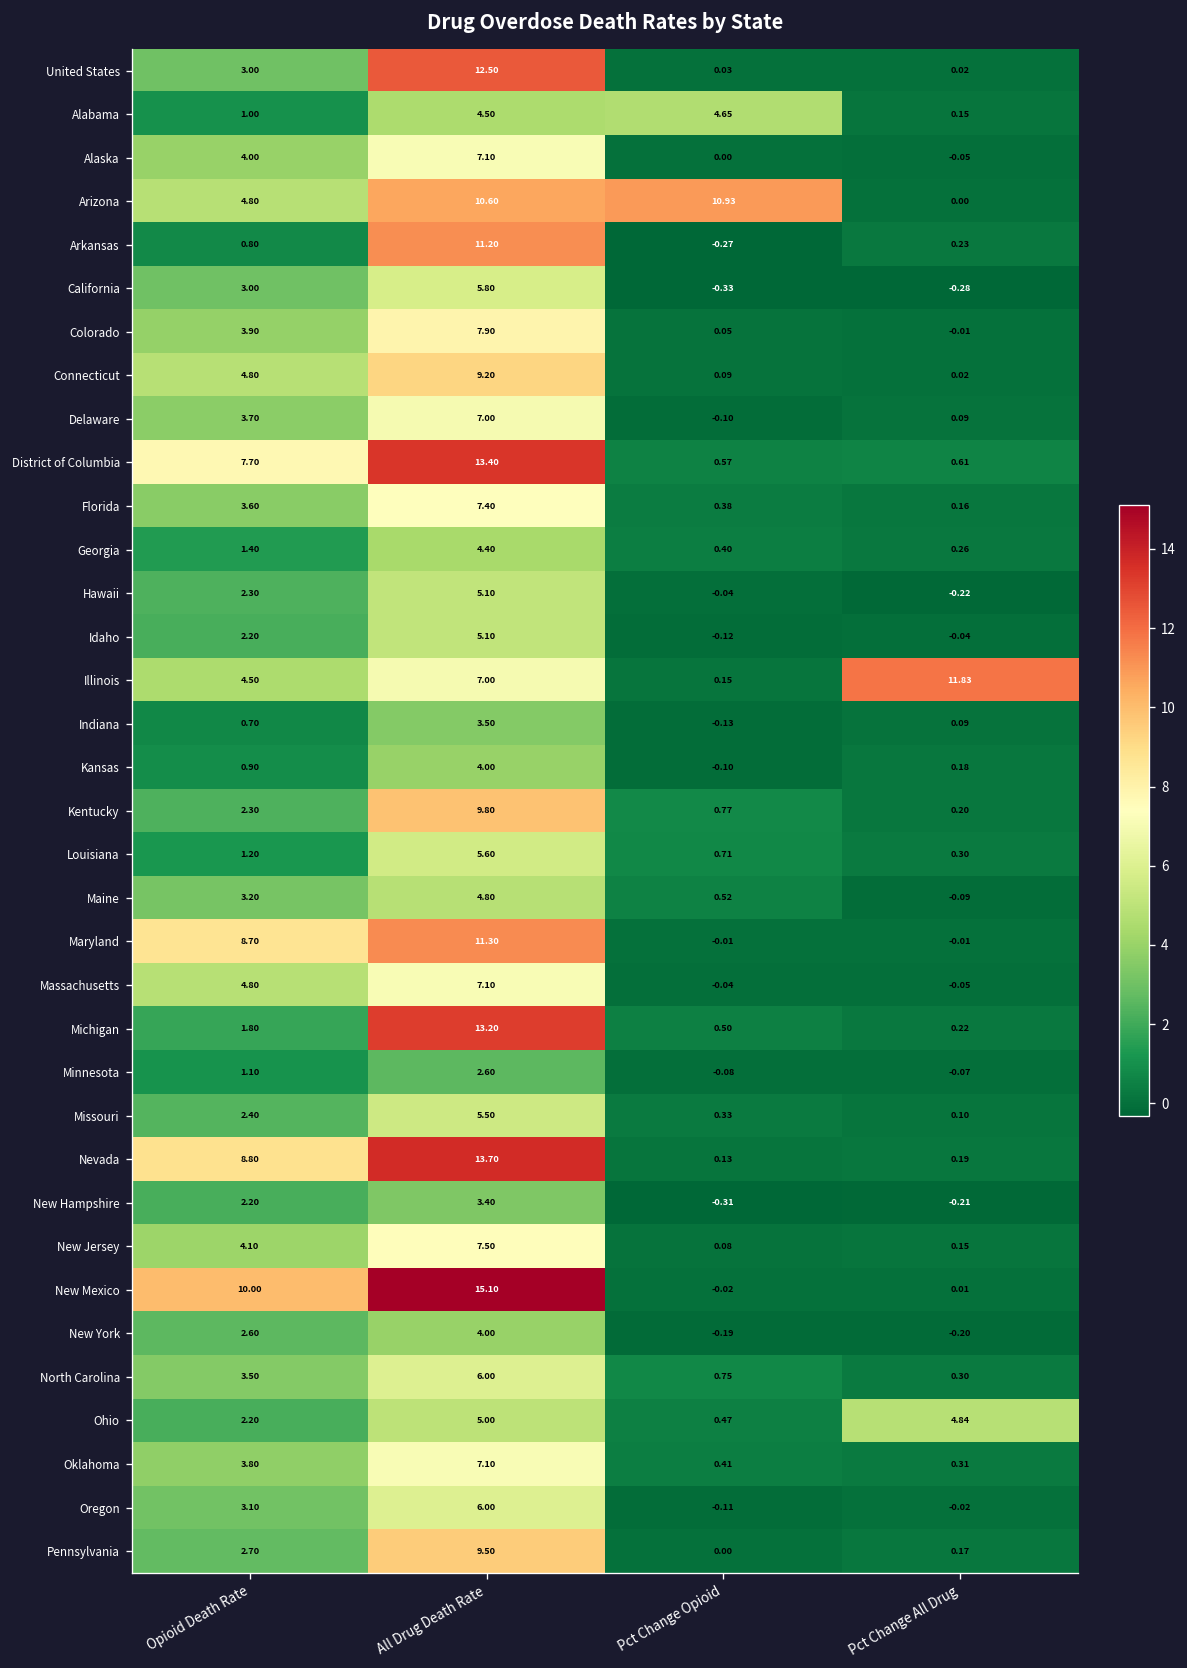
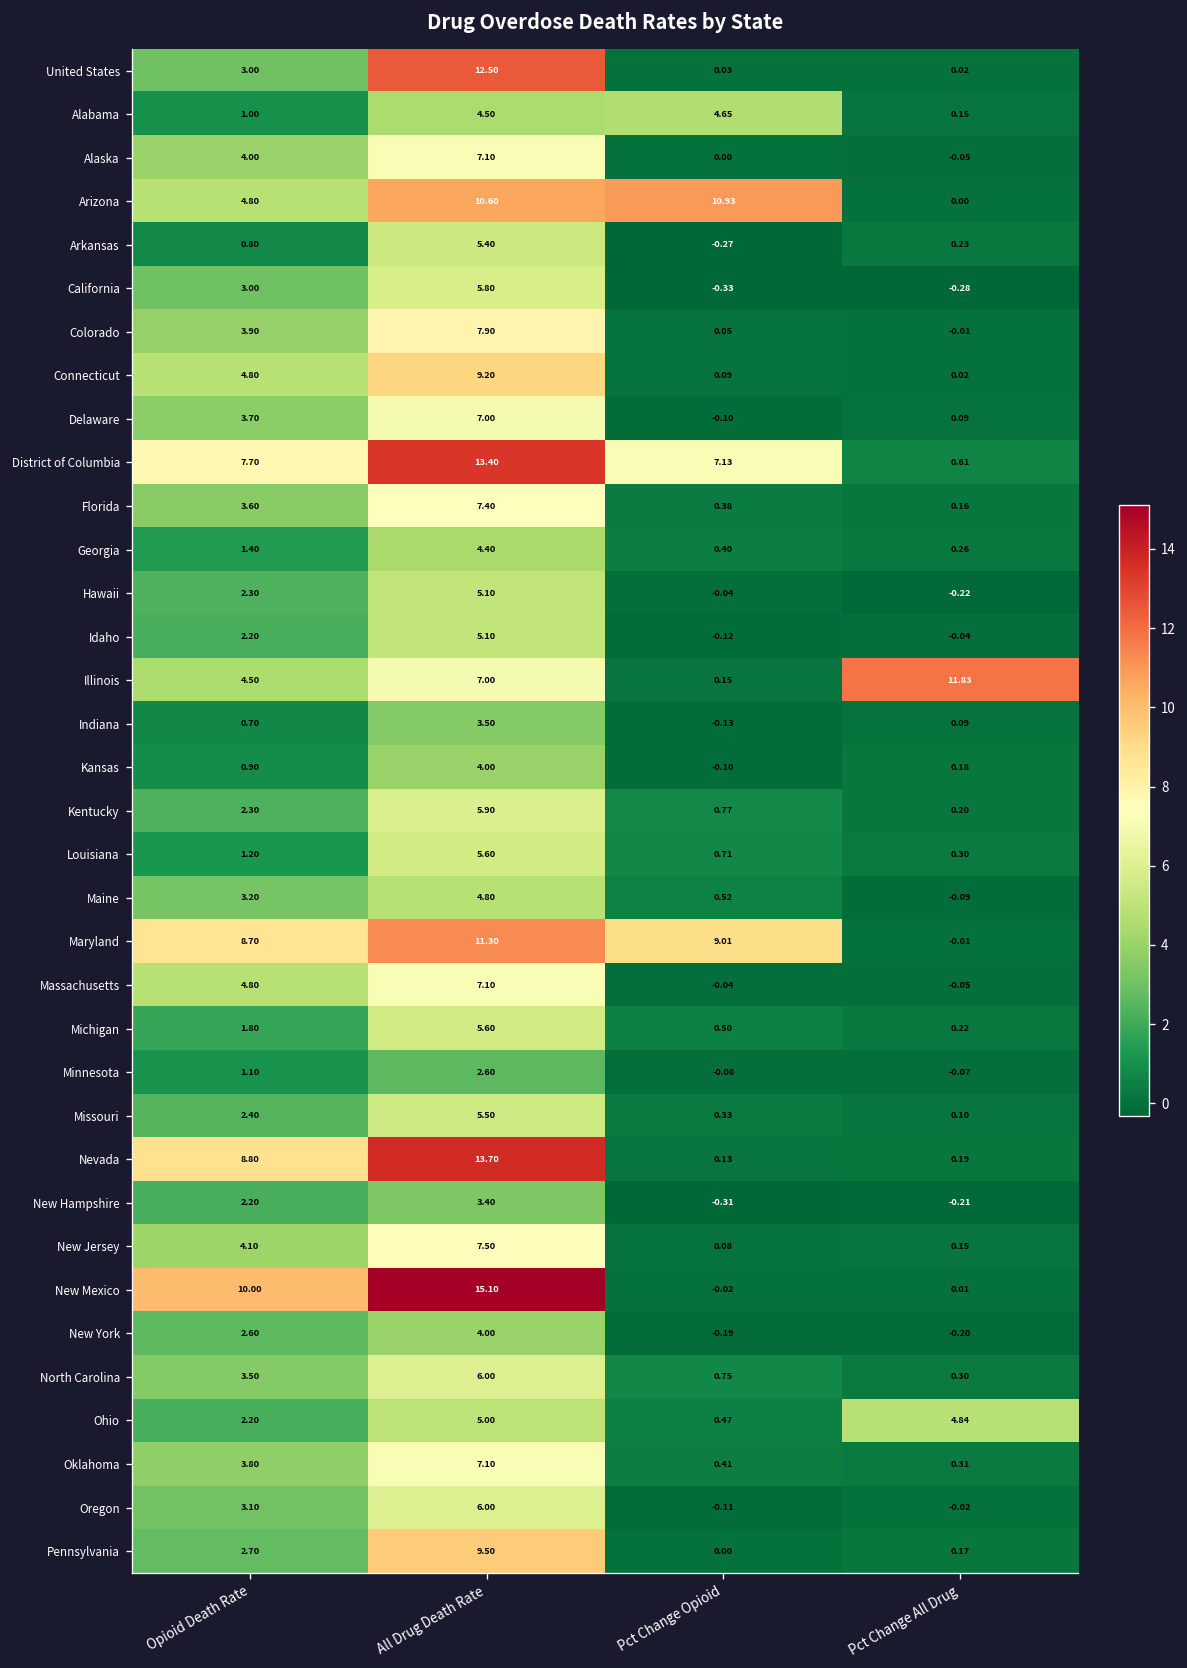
  {
    "United States": {
      "Opioid Death Rate": 3.00,
      "All Drug Death Rate": 12.50,
      "Pct Change Opioid": 0.03,
      "Pct Change All Drug": 0.02
    },
    "Alabama": {
      "Opioid Death Rate": 1.00,
      "All Drug Death Rate": 4.50,
      "Pct Change Opioid": 4.65,
      "Pct Change All Drug": 0.15
    },
    "Alaska": {
      "Opioid Death Rate": 4.00,
      "All Drug Death Rate": 7.10,
      "Pct Change Opioid": 0.00,
      "Pct Change All Drug": -0.05
    },
    "Arizona": {
      "Opioid Death Rate": 4.80,
      "All Drug Death Rate": 10.60,
      "Pct Change Opioid": 10.93,
      "Pct Change All Drug": 0.00
    },
    "Arkansas": {
      "Opioid Death Rate": 0.80,
-     "All Drug Death Rate": 11.20,
+     "All Drug Death Rate": 5.40,
      "Pct Change Opioid": -0.27,
      "Pct Change All Drug": 0.23
    },
    "California": {
      "Opioid Death Rate": 3.00,
      "All Drug Death Rate": 5.80,
      "Pct Change Opioid": -0.33,
      "Pct Change All Drug": -0.28
    },
    "Colorado": {
      "Opioid Death Rate": 3.90,
      "All Drug Death Rate": 7.90,
      "Pct Change Opioid": 0.05,
      "Pct Change All Drug": -0.01
    },
    "Connecticut": {
      "Opioid Death Rate": 4.80,
      "All Drug Death Rate": 9.20,
      "Pct Change Opioid": 0.09,
      "Pct Change All Drug": 0.02
    },
    "Delaware": {
      "Opioid Death Rate": 3.70,
      "All Drug Death Rate": 7.00,
      "Pct Change Opioid": -0.10,
      "Pct Change All Drug": 0.09
    },
    "District of Columbia": {
      "Opioid Death Rate": 7.70,
      "All Drug Death Rate": 13.40,
-     "Pct Change Opioid": 0.57,
+     "Pct Change Opioid": 7.13,
      "Pct Change All Drug": 0.61
    },
    "Florida": {
      "Opioid Death Rate": 3.60,
      "All Drug Death Rate": 7.40,
      "Pct Change Opioid": 0.38,
      "Pct Change All Drug": 0.16
    },
    "Georgia": {
      "Opioid Death Rate": 1.40,
      "All Drug Death Rate": 4.40,
      "Pct Change Opioid": 0.40,
      "Pct Change All Drug": 0.26
    },
    "Hawaii": {
      "Opioid Death Rate": 2.30,
      "All Drug Death Rate": 5.10,
      "Pct Change Opioid": -0.04,
      "Pct Change All Drug": -0.22
    },
    "Idaho": {
      "Opioid Death Rate": 2.20,
      "All Drug Death Rate": 5.10,
      "Pct Change Opioid": -0.12,
      "Pct Change All Drug": -0.04
    },
    "Illinois": {
      "Opioid Death Rate": 4.50,
      "All Drug Death Rate": 7.00,
      "Pct Change Opioid": 0.15,
      "Pct Change All Drug": 11.83
    },
    "Indiana": {
      "Opioid Death Rate": 0.70,
      "All Drug Death Rate": 3.50,
      "Pct Change Opioid": -0.13,
      "Pct Change All Drug": 0.09
    },
    "Kansas": {
      "Opioid Death Rate": 0.90,
      "All Drug Death Rate": 4.00,
      "Pct Change Opioid": -0.10,
      "Pct Change All Drug": 0.18
    },
    "Kentucky": {
      "Opioid Death Rate": 2.30,
-     "All Drug Death Rate": 9.80,
+     "All Drug Death Rate": 5.90,
      "Pct Change Opioid": 0.77,
      "Pct Change All Drug": 0.20
    },
    "Louisiana": {
      "Opioid Death Rate": 1.20,
      "All Drug Death Rate": 5.60,
      "Pct Change Opioid": 0.71,
      "Pct Change All Drug": 0.30
    },
    "Maine": {
      "Opioid Death Rate": 3.20,
      "All Drug Death Rate": 4.80,
      "Pct Change Opioid": 0.52,
      "Pct Change All Drug": -0.09
    },
    "Maryland": {
      "Opioid Death Rate": 8.70,
      "All Drug Death Rate": 11.30,
-     "Pct Change Opioid": -0.01,
+     "Pct Change Opioid": 9.01,
      "Pct Change All Drug": -0.01
    },
    "Massachusetts": {
      "Opioid Death Rate": 4.80,
      "All Drug Death Rate": 7.10,
      "Pct Change Opioid": -0.04,
      "Pct Change All Drug": -0.05
    },
    "Michigan": {
      "Opioid Death Rate": 1.80,
-     "All Drug Death Rate": 13.20,
+     "All Drug Death Rate": 5.60,
      "Pct Change Opioid": 0.50,
      "Pct Change All Drug": 0.22
    },
    "Minnesota": {
      "Opioid Death Rate": 1.10,
      "All Drug Death Rate": 2.60,
      "Pct Change Opioid": -0.08,
      "Pct Change All Drug": -0.07
    },
    "Missouri": {
      "Opioid Death Rate": 2.40,
      "All Drug Death Rate": 5.50,
      "Pct Change Opioid": 0.33,
      "Pct Change All Drug": 0.10
    },
    "Nevada": {
      "Opioid Death Rate": 8.80,
      "All Drug Death Rate": 13.70,
      "Pct Change Opioid": 0.13,
      "Pct Change All Drug": 0.19
    },
    "New Hampshire": {
      "Opioid Death Rate": 2.20,
      "All Drug Death Rate": 3.40,
      "Pct Change Opioid": -0.31,
      "Pct Change All Drug": -0.21
    },
    "New Jersey": {
      "Opioid Death Rate": 4.10,
      "All Drug Death Rate": 7.50,
      "Pct Change Opioid": 0.08,
      "Pct Change All Drug": 0.15
    },
    "New Mexico": {
      "Opioid Death Rate": 10.00,
      "All Drug Death Rate": 15.10,
      "Pct Change Opioid": -0.02,
      "Pct Change All Drug": 0.01
    },
    "New York": {
      "Opioid Death Rate": 2.60,
      "All Drug Death Rate": 4.00,
      "Pct Change Opioid": -0.19,
      "Pct Change All Drug": -0.20
    },
    "North Carolina": {
      "Opioid Death Rate": 3.50,
      "All Drug Death Rate": 6.00,
      "Pct Change Opioid": 0.75,
      "Pct Change All Drug": 0.30
    },
    "Ohio": {
      "Opioid Death Rate": 2.20,
      "All Drug Death Rate": 5.00,
      "Pct Change Opioid": 0.47,
      "Pct Change All Drug": 4.84
    },
    "Oklahoma": {
      "Opioid Death Rate": 3.80,
      "All Drug Death Rate": 7.10,
      "Pct Change Opioid": 0.41,
      "Pct Change All Drug": 0.31
    },
    "Oregon": {
      "Opioid Death Rate": 3.10,
      "All Drug Death Rate": 6.00,
      "Pct Change Opioid": -0.11,
      "Pct Change All Drug": -0.02
    },
    "Pennsylvania": {
      "Opioid Death Rate": 2.70,
      "All Drug Death Rate": 9.50,
      "Pct Change Opioid": 0.00,
      "Pct Change All Drug": 0.17
    }
  }
